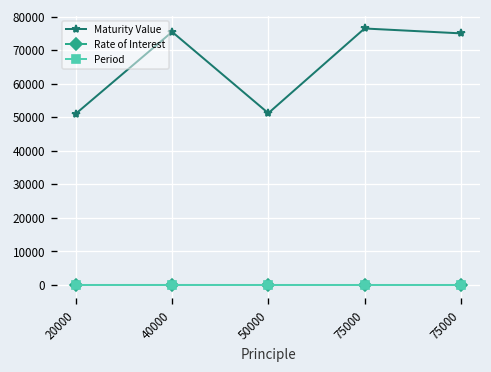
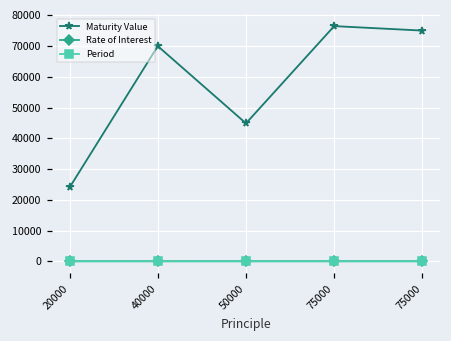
  {
    "Maturity Value": {
-     "20000": 51000,
-     "40000": 75000,
-     "50000": 51000
+     "20000": 24000,
+     "40000": 70000,
+     "50000": 45000
    },
    "Period": {
      "20000": 0,
      "40000": 0,
      "50000": 0
    }
  }
